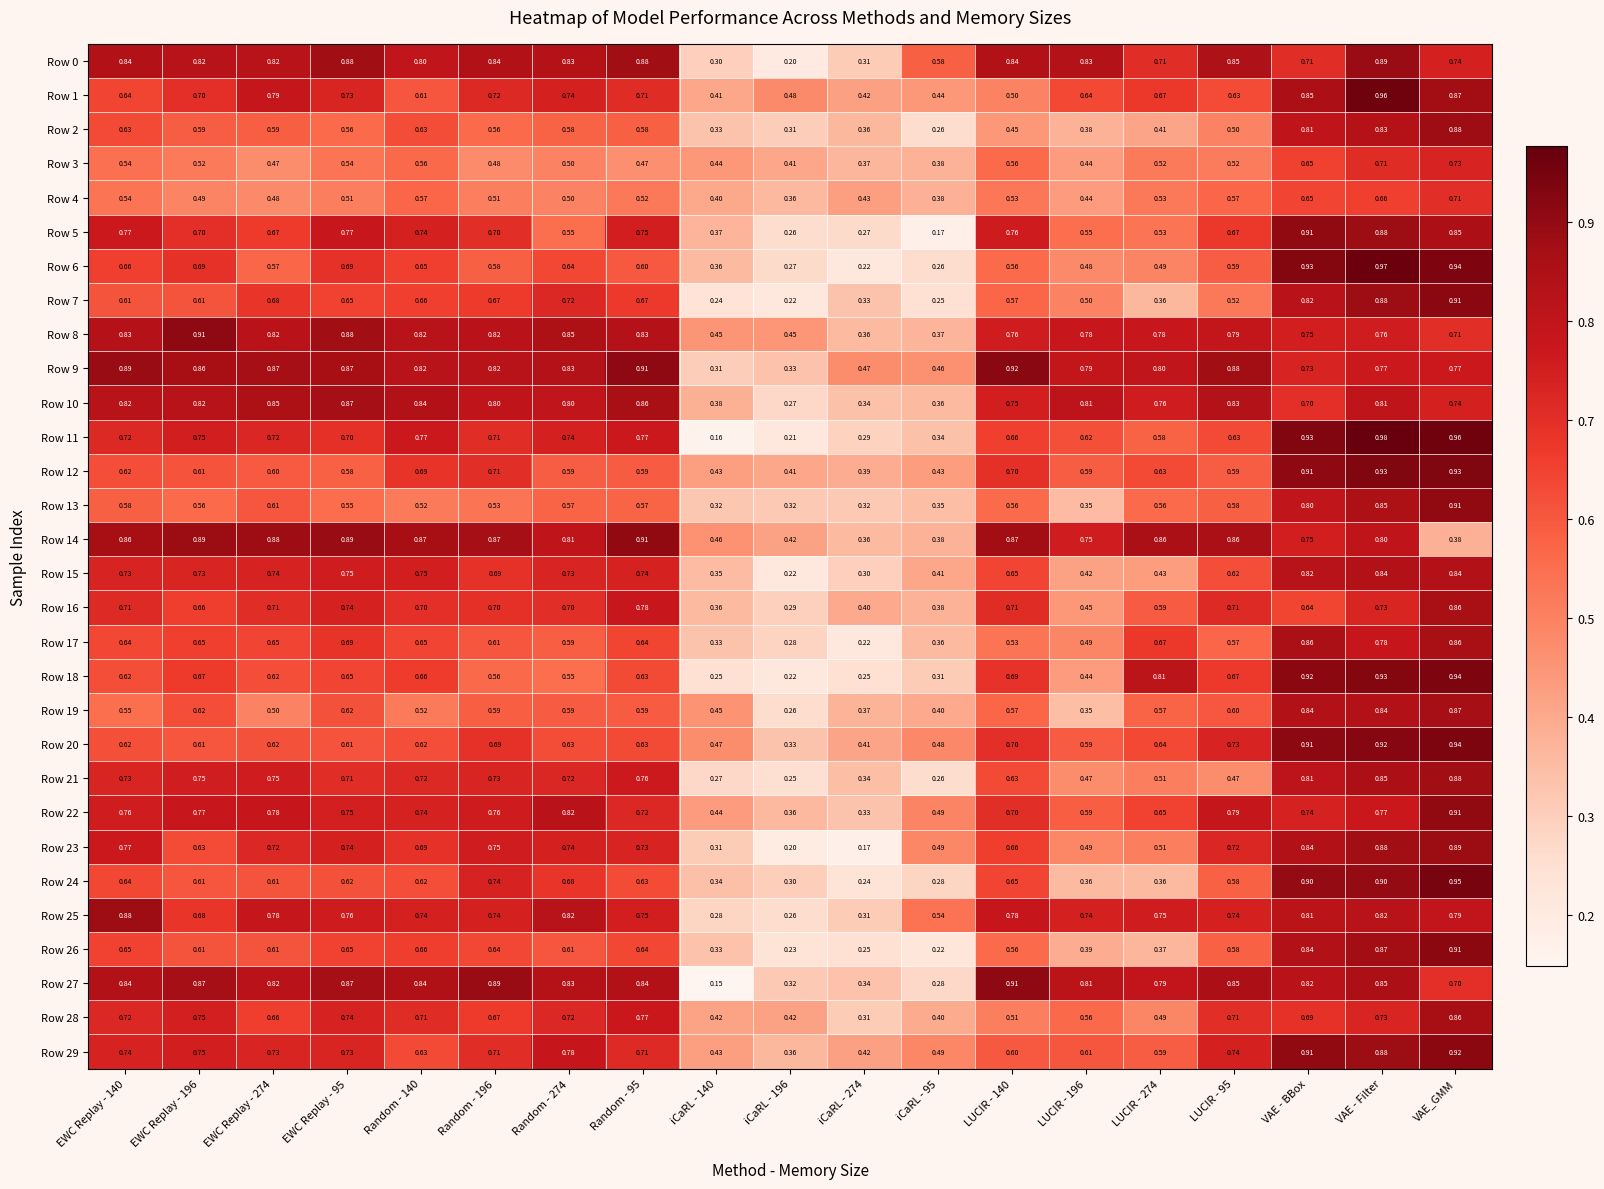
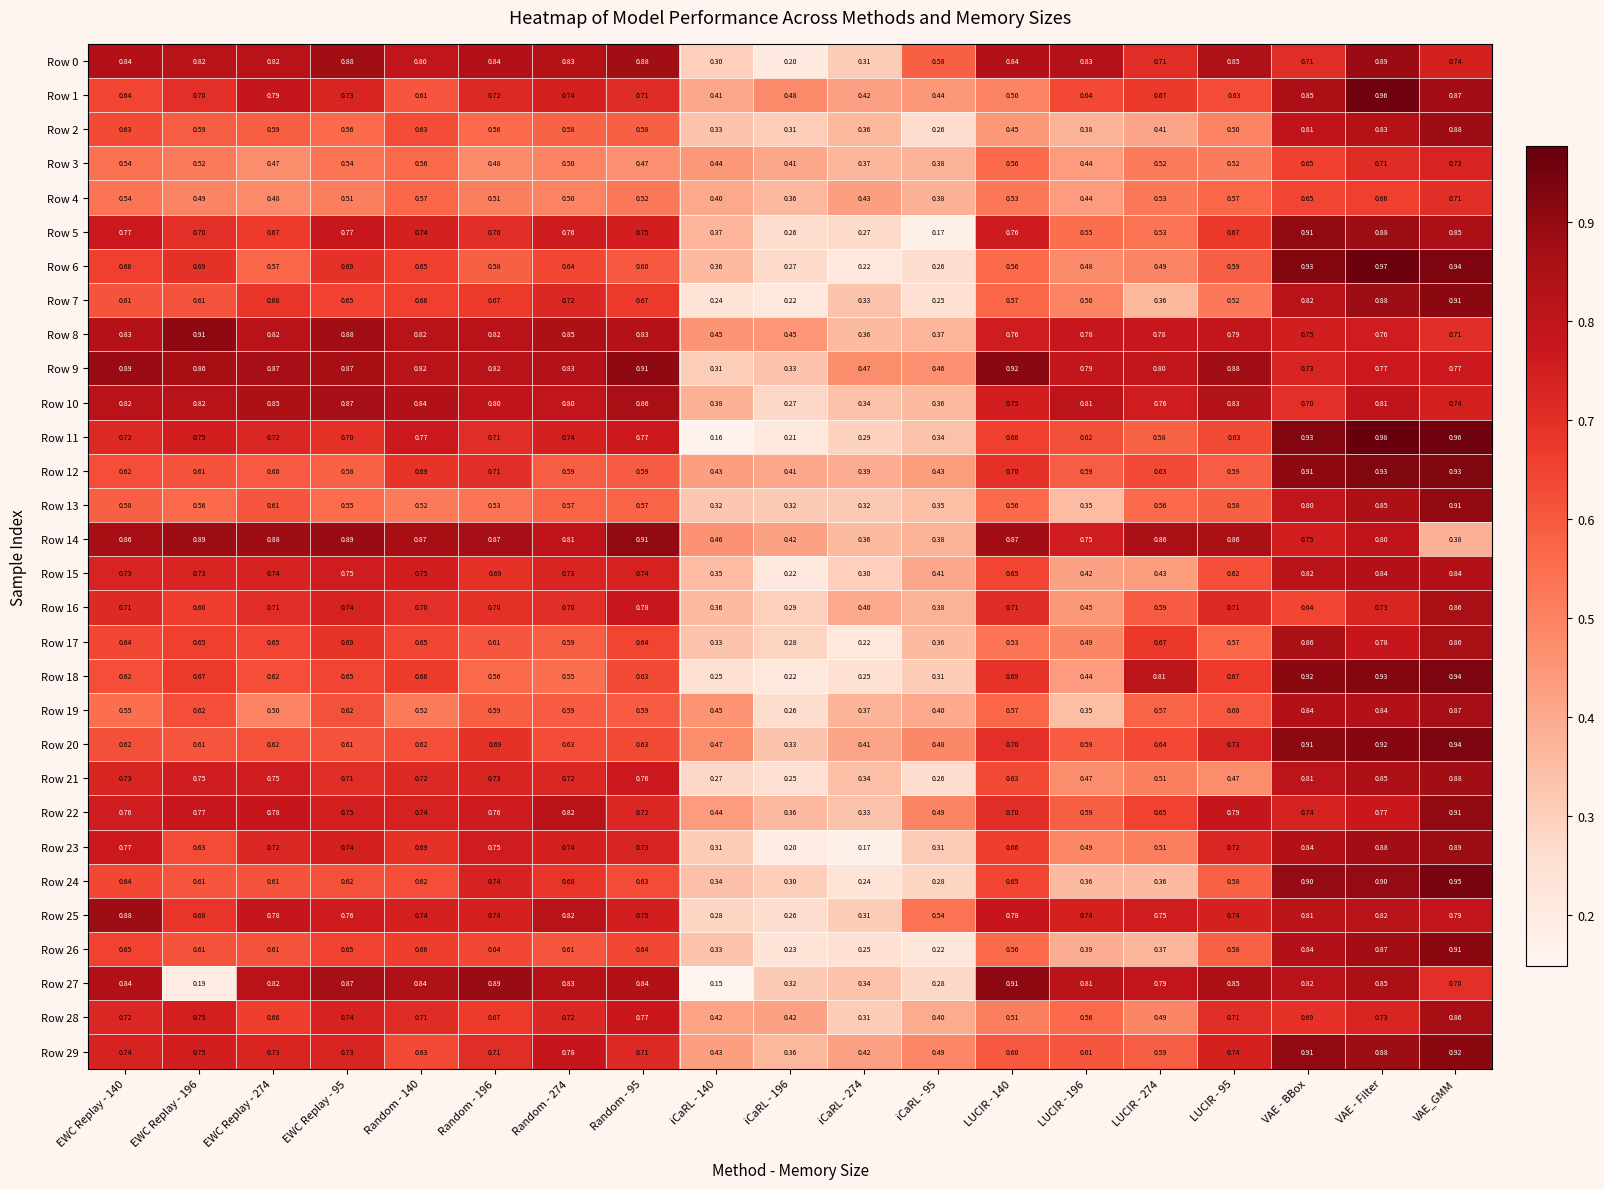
  {
    "Row 5": {
      "EWC Replay - 140": 0.77,
      "EWC Replay - 196": 0.70,
      "EWC Replay - 274": 0.67,
      "EWC Replay - 95": 0.77,
      "Random - 140": 0.74,
      "Random - 196": 0.70,
-     "Random - 274": 0.55,
+     "Random - 274": 0.76,
      "Random - 95": 0.75,
      "iCaRL - 140": 0.37,
      "iCaRL - 196": 0.26,
      "iCaRL - 274": 0.27,
      "iCaRL - 95": 0.17,
      "LUCIR - 140": 0.76,
      "LUCIR - 196": 0.55,
      "LUCIR - 274": 0.53,
      "LUCIR - 95": 0.67,
      "VAE - BBox": 0.91,
      "VAE - Filter": 0.88,
      "VAE_GMM": 0.85
    },
    "Row 23": {
      "EWC Replay - 140": 0.77,
      "EWC Replay - 196": 0.63,
      "EWC Replay - 274": 0.72,
      "EWC Replay - 95": 0.74,
      "Random - 140": 0.69,
      "Random - 196": 0.75,
      "Random - 274": 0.74,
      "Random - 95": 0.73,
      "iCaRL - 140": 0.31,
      "iCaRL - 196": 0.20,
      "iCaRL - 274": 0.17,
-     "iCaRL - 95": 0.49,
+     "iCaRL - 95": 0.31,
      "LUCIR - 140": 0.66,
      "LUCIR - 196": 0.49,
      "LUCIR - 274": 0.51,
      "LUCIR - 95": 0.72,
      "VAE - BBox": 0.84,
      "VAE - Filter": 0.88,
      "VAE_GMM": 0.89
    },
    "Row 27": {
      "EWC Replay - 140": 0.84,
-     "EWC Replay - 196": 0.87,
+     "EWC Replay - 196": 0.19,
      "EWC Replay - 274": 0.82,
      "EWC Replay - 95": 0.87,
      "Random - 140": 0.84,
      "Random - 196": 0.89,
      "Random - 274": 0.83,
      "Random - 95": 0.84,
      "iCaRL - 140": 0.15,
      "iCaRL - 196": 0.32,
      "iCaRL - 274": 0.34,
      "iCaRL - 95": 0.28,
      "LUCIR - 140": 0.91,
      "LUCIR - 196": 0.81,
      "LUCIR - 274": 0.79,
      "LUCIR - 95": 0.85,
      "VAE - BBox": 0.82,
      "VAE - Filter": 0.85,
      "VAE_GMM": 0.70
    }
  }
